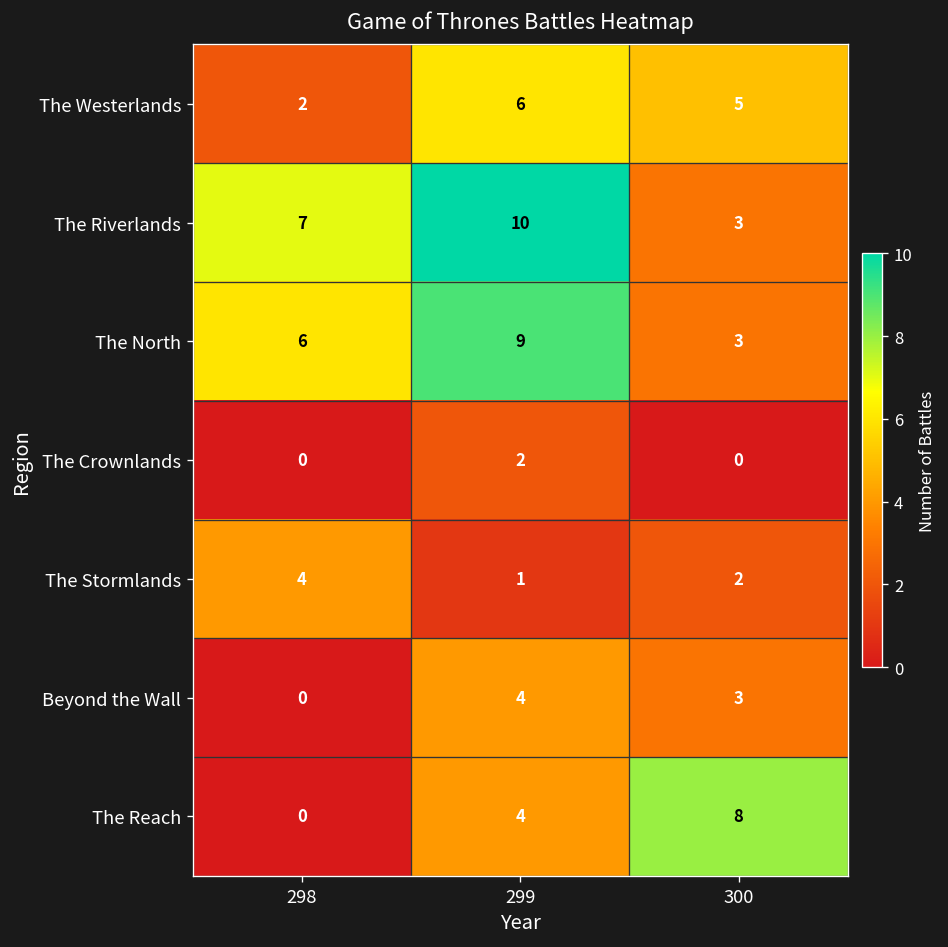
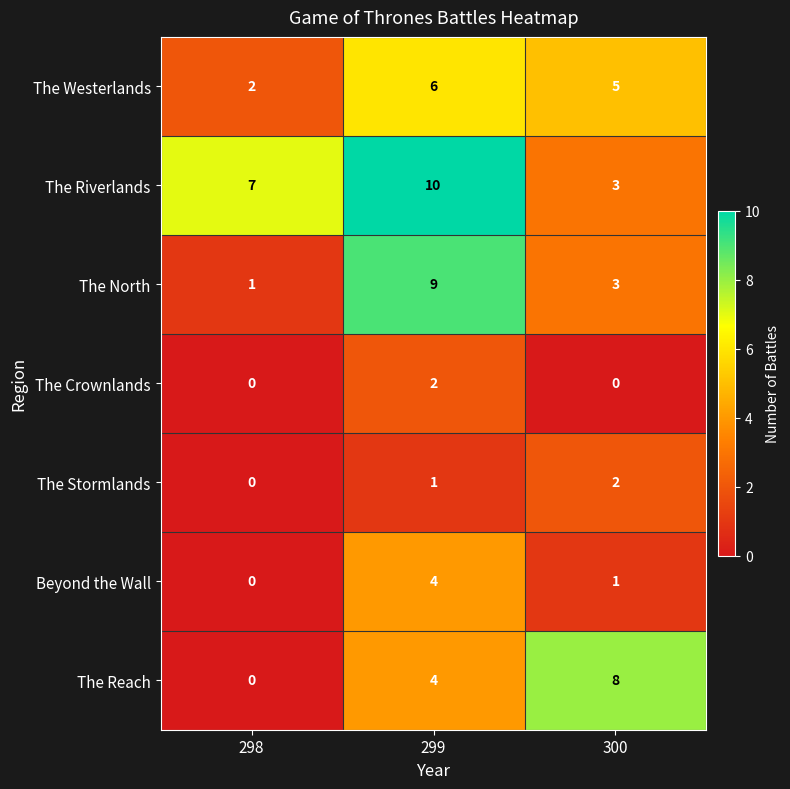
  {
    "The Westerlands": {
      "298": 2,
      "299": 6,
      "300": 5
    },
    "The Riverlands": {
      "298": 7,
      "299": 10,
      "300": 3
    },
    "The North": {
-     "298": 6,
+     "298": 1,
      "299": 9,
      "300": 3
    },
    "The Crownlands": {
      "298": 0,
      "299": 2,
      "300": 0
    },
    "The Stormlands": {
-     "298": 4,
+     "298": 0,
      "299": 1,
      "300": 2
    },
    "Beyond the Wall": {
      "298": 0,
      "299": 4,
-     "300": 3
+     "300": 1
    },
    "The Reach": {
      "298": 0,
      "299": 4,
      "300": 8
    }
  }
